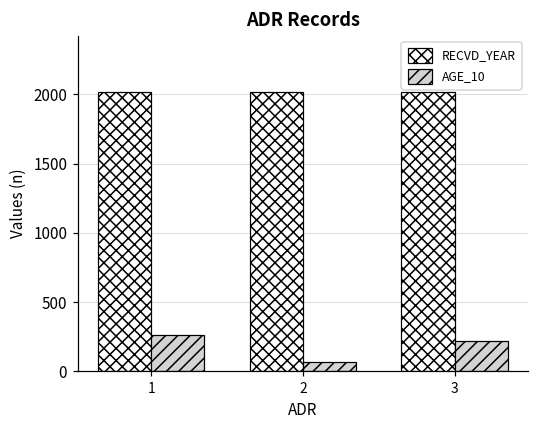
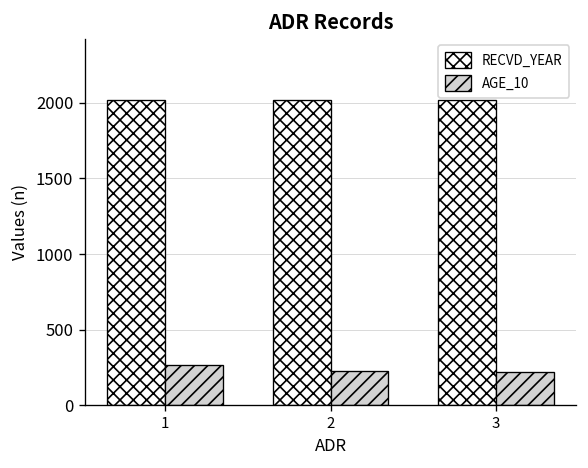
  {
    "RECVD_YEAR": {
      "1": 2020,
      "2": 2020,
      "3": 2020
    },
    "AGE_10": {
      "1": 270,
-     "2": 70,
+     "2": 230,
      "3": 220
    }
  }
